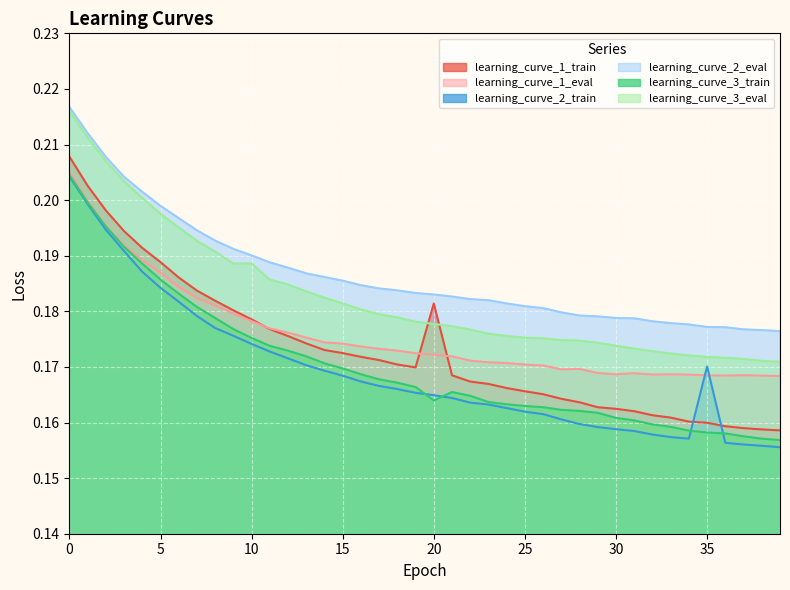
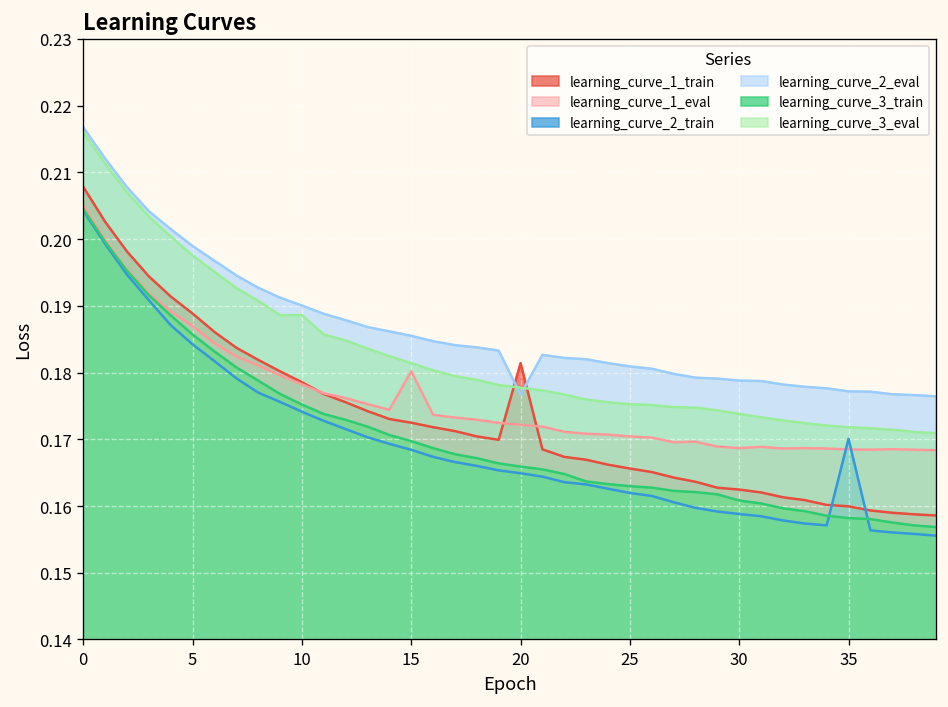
  {
    "learning_curve_1_train": {
      "0": 0.208,
      "5": 0.189,
      "15": 0.172,
      "20": 0.181,
      "25": 0.166,
      "30": 0.162,
      "35": 0.160
    },
    "learning_curve_1_eval": {
      "0": 0.205,
      "5": 0.187,
-     "15": 0.174,
+     "15": 0.180,
      "20": 0.172,
      "25": 0.170,
      "30": 0.169,
      "35": 0.168
    },
    "learning_curve_2_train": {
      "5": 0.184,
      "10": 0.174,
      "15": 0.168,
      "20": 0.165,
      "25": 0.162,
      "30": 0.159,
      "35": 0.170
    },
    "learning_curve_2_eval": {
      "0": 0.217,
      "5": 0.199,
      "10": 0.190,
      "15": 0.186,
-     "20": 0.183,
+     "20": 0.177,
      "25": 0.181,
      "30": 0.179,
      "35": 0.177
    },
    "learning_curve_3_train": {
      "5": 0.186,
      "10": 0.175,
      "15": 0.170,
-     "20": 0.164,
+     "20": 0.166,
      "25": 0.163,
      "30": 0.161,
      "35": 0.158
    },
    "learning_curve_3_eval": {
      "0": 0.216,
      "5": 0.198,
      "10": 0.189,
      "15": 0.181,
      "20": 0.178,
      "25": 0.175,
      "30": 0.174,
      "35": 0.172
    }
  }
